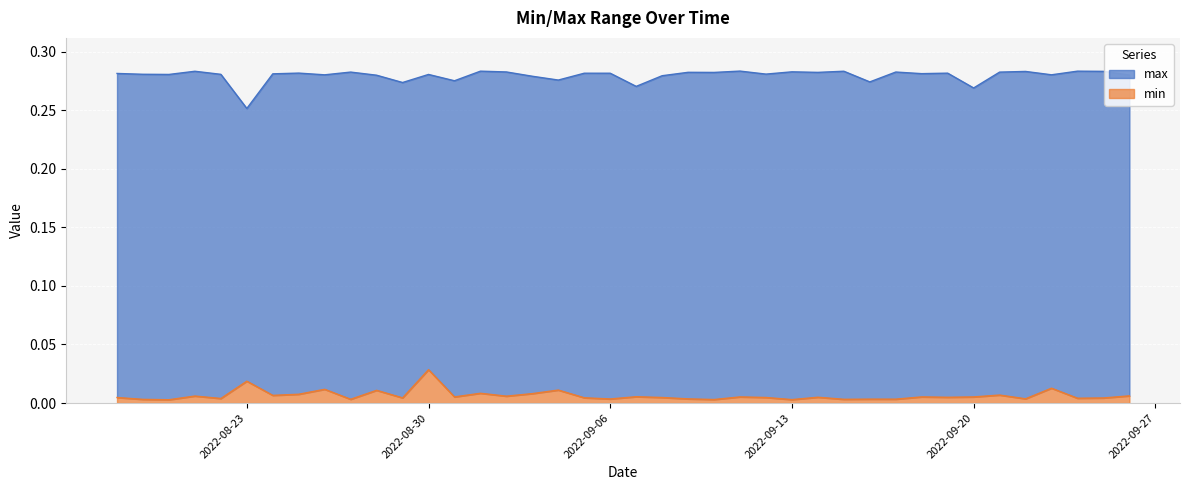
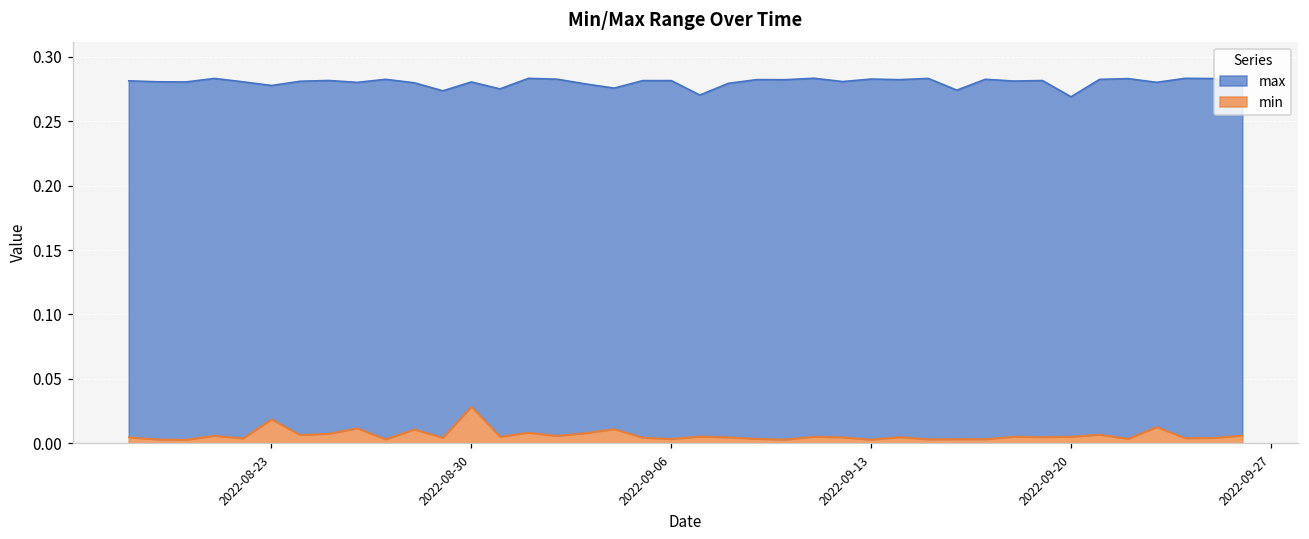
  {
    "max": {
-     "2022-08-23": 0.251,
+     "2022-08-23": 0.278,
      "2022-08-30": 0.280,
      "2022-09-06": 0.281,
      "2022-09-13": 0.283,
      "2022-09-20": 0.269
    },
    "min": {
      "2022-08-23": 0.019,
      "2022-08-30": 0.029,
      "2022-09-06": 0.004,
      "2022-09-13": 0.003,
      "2022-09-20": 0.005
    }
  }
